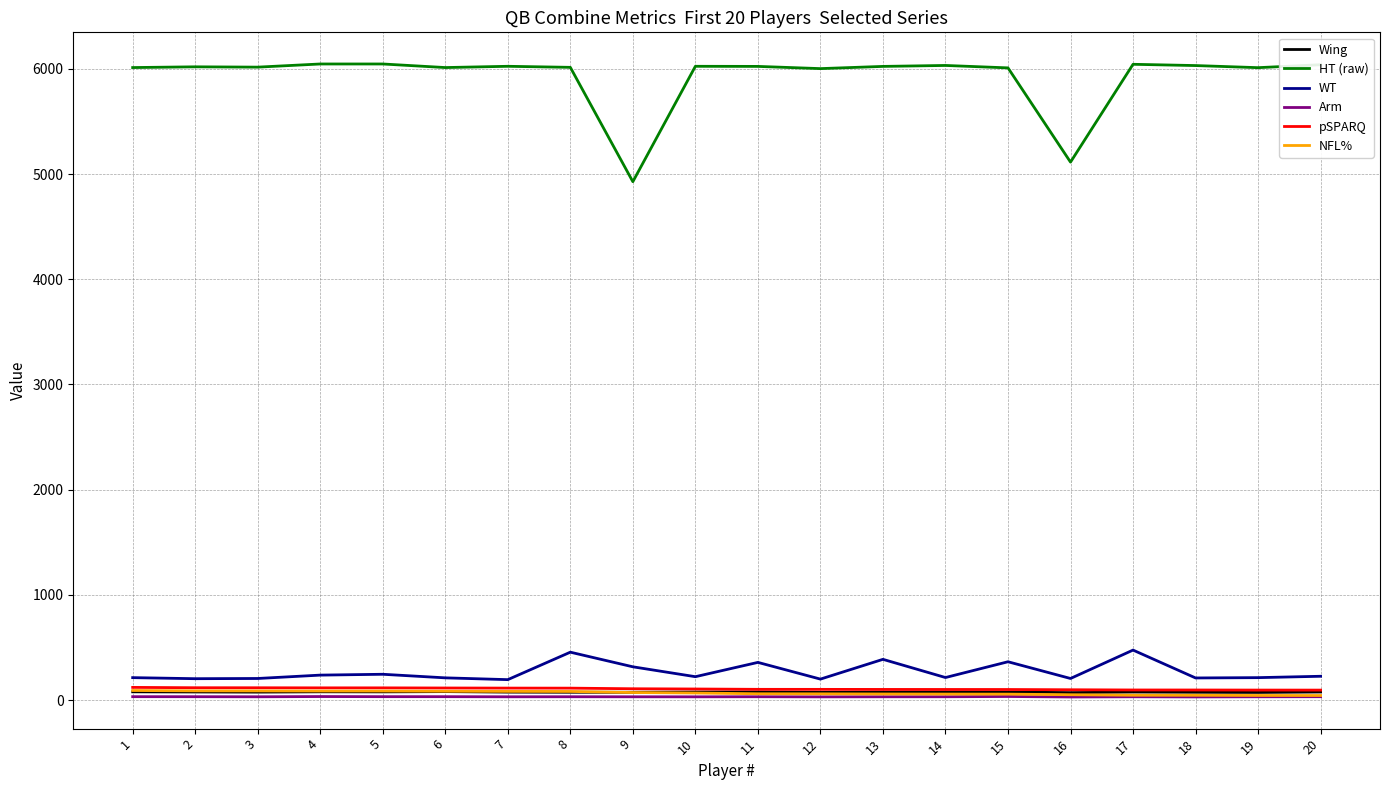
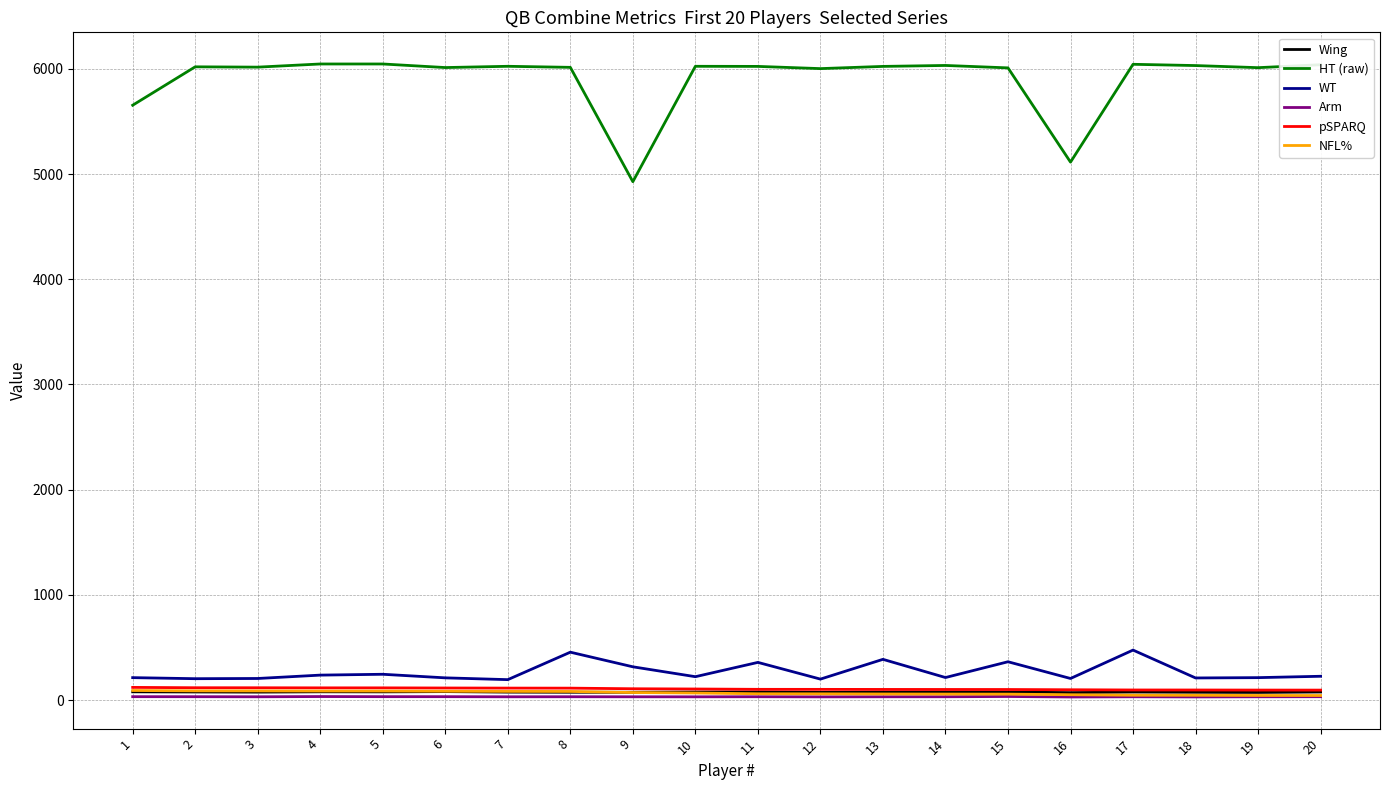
  {
    "HT (raw)": {
-     "1": 6010,
+     "1": 5660,
      "2": 6020,
      "3": 6020,
      "4": 6050,
      "5": 6050,
      "6": 6010,
      "7": 6030,
      "8": 6020,
      "9": 4930,
      "10": 6030,
      "11": 6020,
      "12": 6000,
      "13": 6020,
      "14": 6030,
      "15": 6010,
      "16": 5110,
      "17": 6040,
      "18": 6030,
      "19": 6010
    },
    "WT": {
      "1": 210,
      "2": 200,
      "3": 210,
      "4": 240,
      "5": 250,
      "6": 210,
      "7": 190,
      "8": 460,
      "9": 320,
      "10": 220,
      "11": 360,
      "12": 200,
      "13": 390,
      "14": 210,
      "15": 360,
      "16": 210,
      "17": 480,
      "18": 210,
      "19": 210,
      "20": 230
    },
    "Arm": {
      "1": 30,
      "2": 30,
      "3": 30,
      "4": 30,
      "5": 30,
      "6": 30,
      "7": 30,
      "8": 30,
      "9": 30,
      "10": 30,
      "11": 30,
      "12": 30,
      "13": 30,
      "14": 30
    },
    "pSPARQ": {
      "1": 120,
      "2": 120,
      "3": 120,
      "4": 120,
      "5": 120,
      "6": 110,
      "7": 110,
      "8": 110,
      "9": 110,
      "10": 110,
      "11": 100,
      "12": 100,
      "13": 100,
      "16": 100
    }
  }
